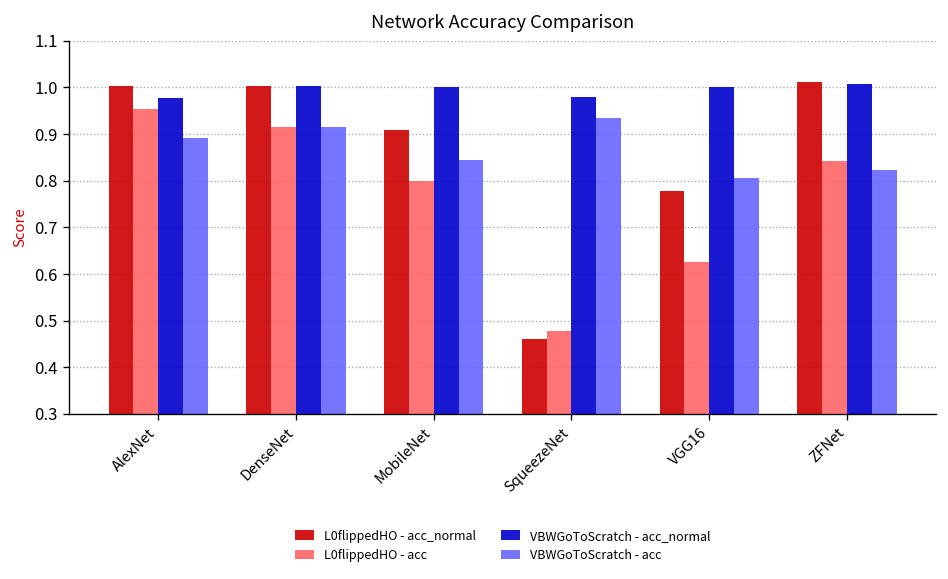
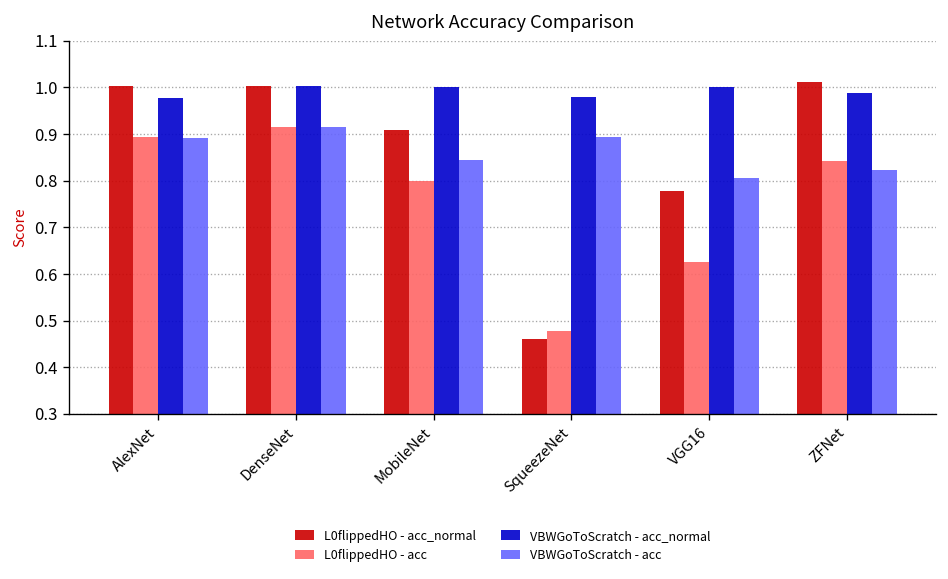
  {
    "L0flippedHO - acc_normal": {
      "AlexNet": 1.00,
      "DenseNet": 1.00,
      "MobileNet": 0.91,
      "SqueezeNet": 0.46,
      "VGG16": 0.78,
      "ZFNet": 1.01
    },
    "L0flippedHO - acc": {
-     "AlexNet": 0.95,
+     "AlexNet": 0.89,
      "DenseNet": 0.92,
      "MobileNet": 0.80,
      "SqueezeNet": 0.48,
      "VGG16": 0.63,
      "ZFNet": 0.84
    },
    "VBWGoToScratch - acc_normal": {
      "AlexNet": 0.98,
      "DenseNet": 1.00,
      "MobileNet": 1.00,
      "SqueezeNet": 0.98,
      "VGG16": 1.00,
-     "ZFNet": 1.01
+     "ZFNet": 0.99
    },
    "VBWGoToScratch - acc": {
      "AlexNet": 0.89,
      "DenseNet": 0.92,
      "MobileNet": 0.85,
-     "SqueezeNet": 0.93,
+     "SqueezeNet": 0.89,
      "VGG16": 0.81,
      "ZFNet": 0.82
    }
  }
